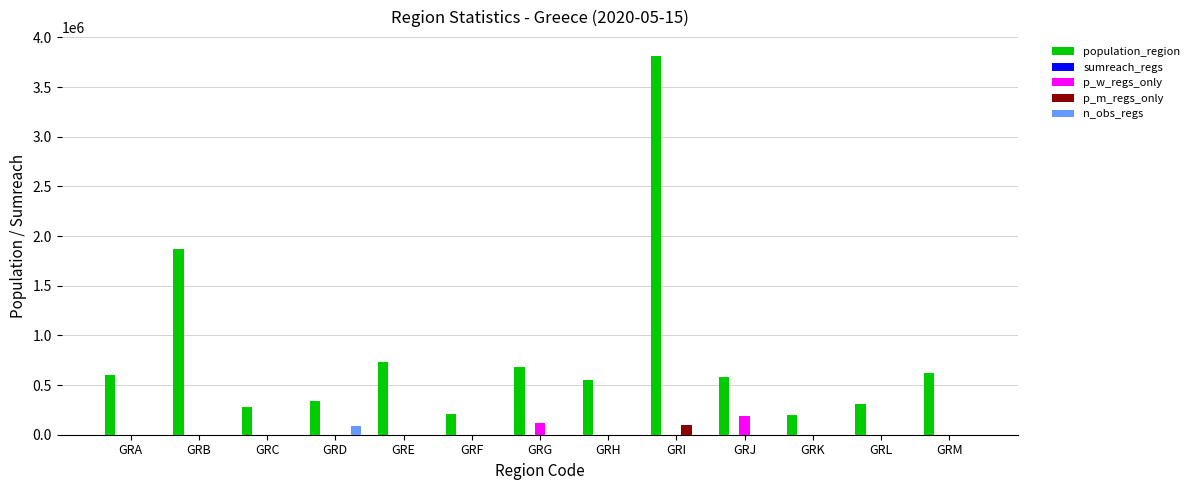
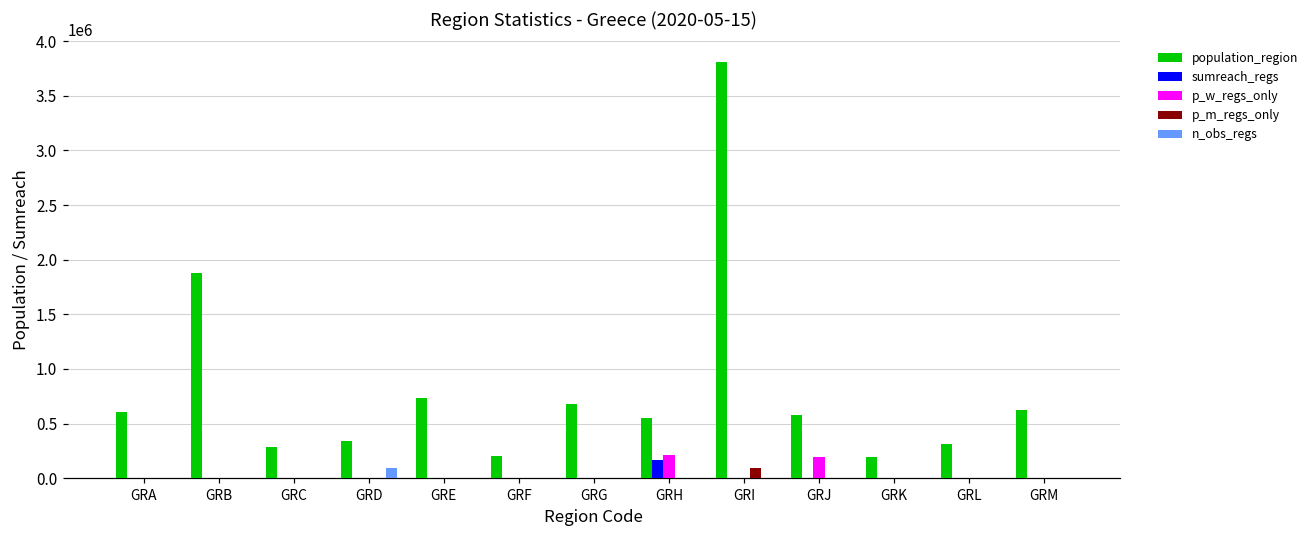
  {
    "population_region": {
      "GRA": 600000,
      "GRB": 1900000,
      "GRC": 300000,
      "GRD": 300000,
      "GRE": 700000,
      "GRF": 200000,
      "GRG": 700000,
      "GRH": 500000,
      "GRI": 3800000,
      "GRJ": 600000,
      "GRK": 200000,
      "GRL": 300000,
      "GRM": 600000
    },
    "sumreach_regs": {
      "GRD": 0,
-     "GRH": 0
+     "GRH": 200000
    },
    "p_w_regs_only": {
      "GRB": 0,
      "GRD": 0,
      "GRE": 0,
-     "GRG": 100000,
-     "GRH": 0,
+     "GRG": 0,
+     "GRH": 200000,
      "GRJ": 200000,
      "GRK": 0,
      "GRL": 0,
      "GRM": 0
    },
    "p_m_regs_only": {
      "GRB": 0,
      "GRD": 0,
      "GRE": 0,
      "GRI": 100000,
      "GRK": 0,
      "GRL": 0,
      "GRM": 0
    },
    "n_obs_regs": {
      "GRD": 100000
    }
  }
